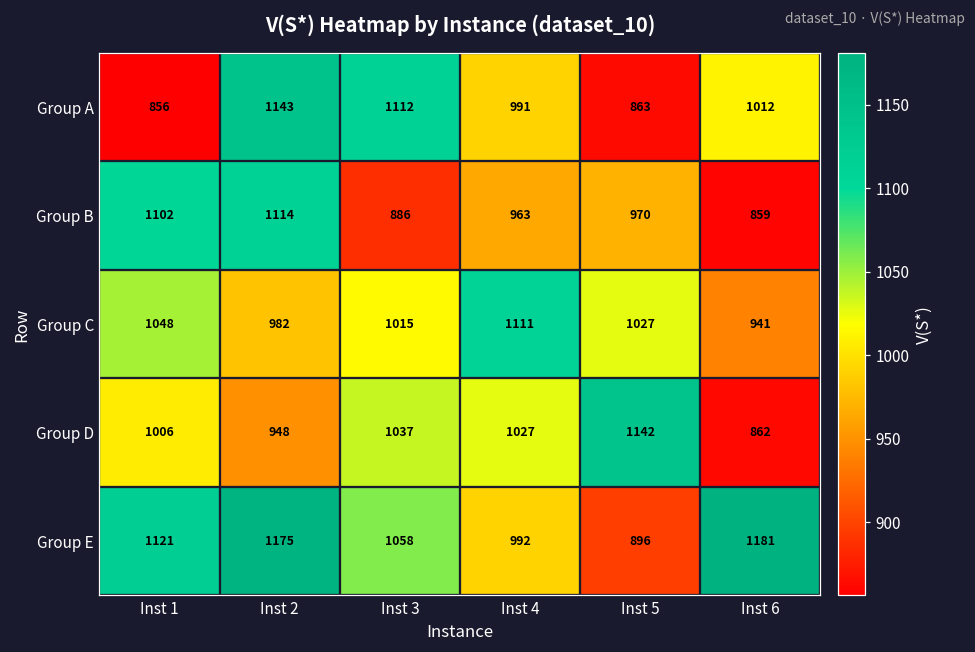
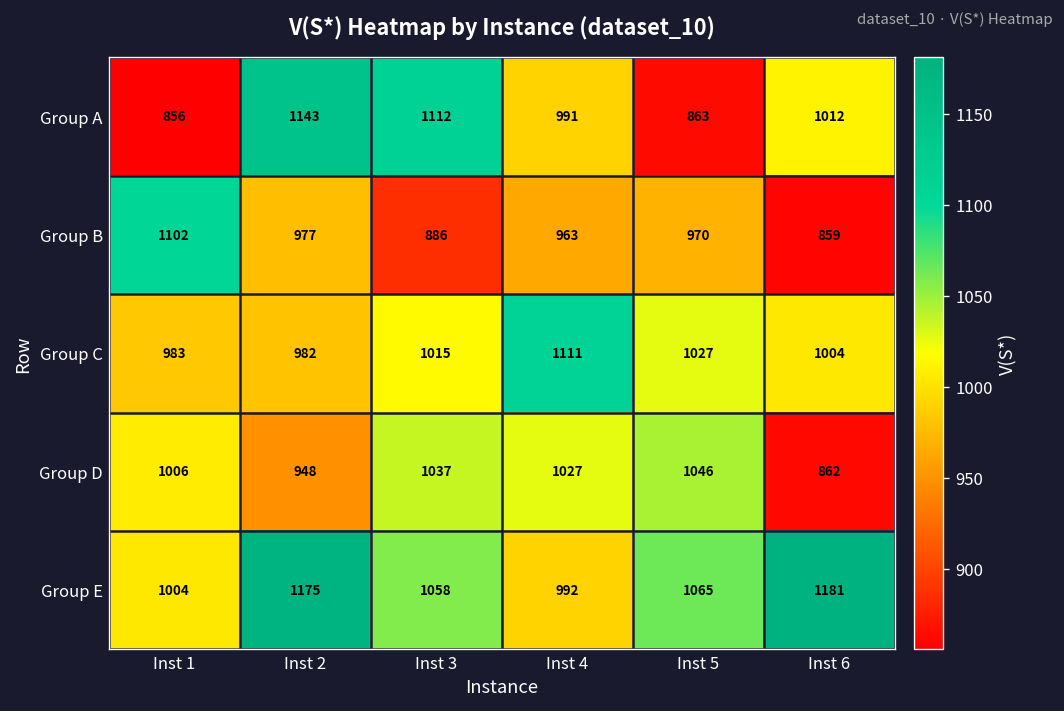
  {
    "Group A": {
      "Inst 1": 856,
      "Inst 2": 1143,
      "Inst 3": 1112,
      "Inst 4": 991,
      "Inst 5": 863,
      "Inst 6": 1012
    },
    "Group B": {
      "Inst 1": 1102,
-     "Inst 2": 1114,
+     "Inst 2": 977,
      "Inst 3": 886,
      "Inst 4": 963,
      "Inst 5": 970,
      "Inst 6": 859
    },
    "Group C": {
-     "Inst 1": 1048,
+     "Inst 1": 983,
      "Inst 2": 982,
      "Inst 3": 1015,
      "Inst 4": 1111,
      "Inst 5": 1027,
-     "Inst 6": 941
+     "Inst 6": 1004
    },
    "Group D": {
      "Inst 1": 1006,
      "Inst 2": 948,
      "Inst 3": 1037,
      "Inst 4": 1027,
-     "Inst 5": 1142,
+     "Inst 5": 1046,
      "Inst 6": 862
    },
    "Group E": {
-     "Inst 1": 1121,
+     "Inst 1": 1004,
      "Inst 2": 1175,
      "Inst 3": 1058,
      "Inst 4": 992,
-     "Inst 5": 896,
+     "Inst 5": 1065,
      "Inst 6": 1181
    }
  }
